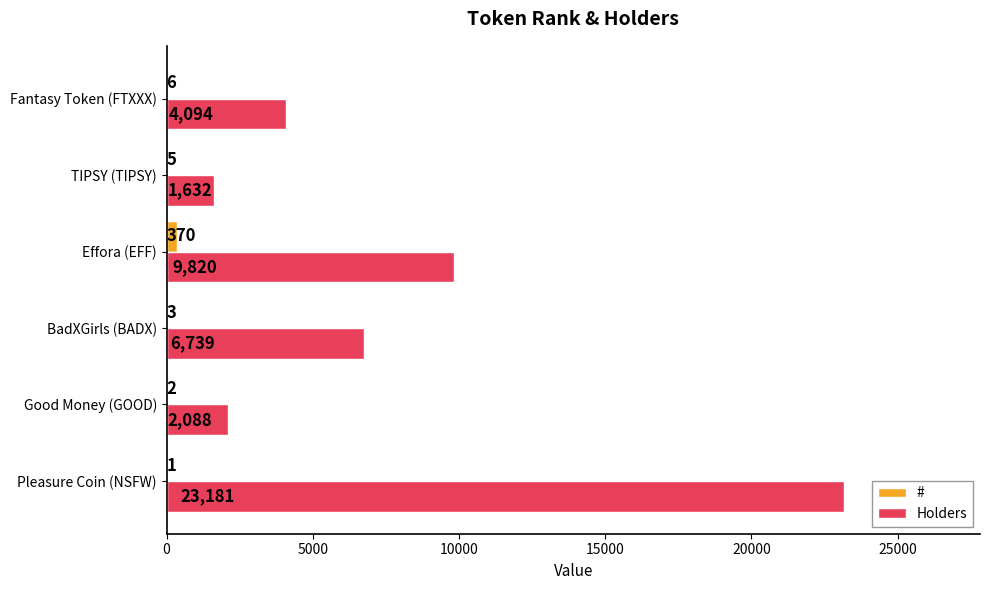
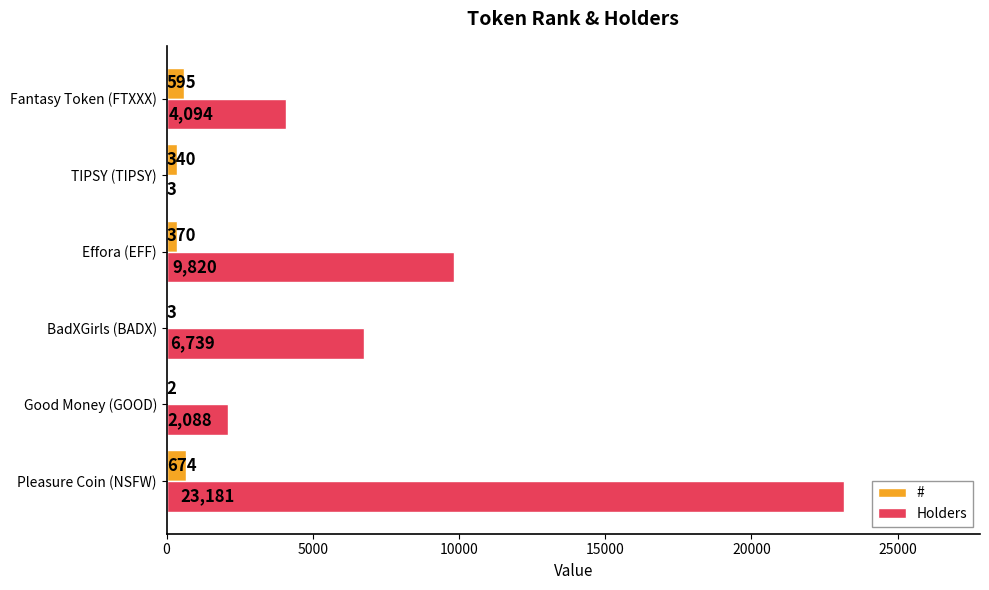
  {
    "#": {
-     "Fantasy Token (FTXXX)": "6",
-     "TIPSY (TIPSY)": "5",
+     "Fantasy Token (FTXXX)": "595",
+     "TIPSY (TIPSY)": "340",
      "Effora (EFF)": "370",
      "BadXGirls (BADX)": "3",
      "Good Money (GOOD)": "2",
-     "Pleasure Coin (NSFW)": "1"
+     "Pleasure Coin (NSFW)": "674"
    },
    "Holders": {
      "Fantasy Token (FTXXX)": "4,094",
-     "TIPSY (TIPSY)": "1,632",
+     "TIPSY (TIPSY)": "3",
      "Effora (EFF)": "9,820",
      "BadXGirls (BADX)": "6,739",
      "Good Money (GOOD)": "2,088",
      "Pleasure Coin (NSFW)": "23,181"
    }
  }
